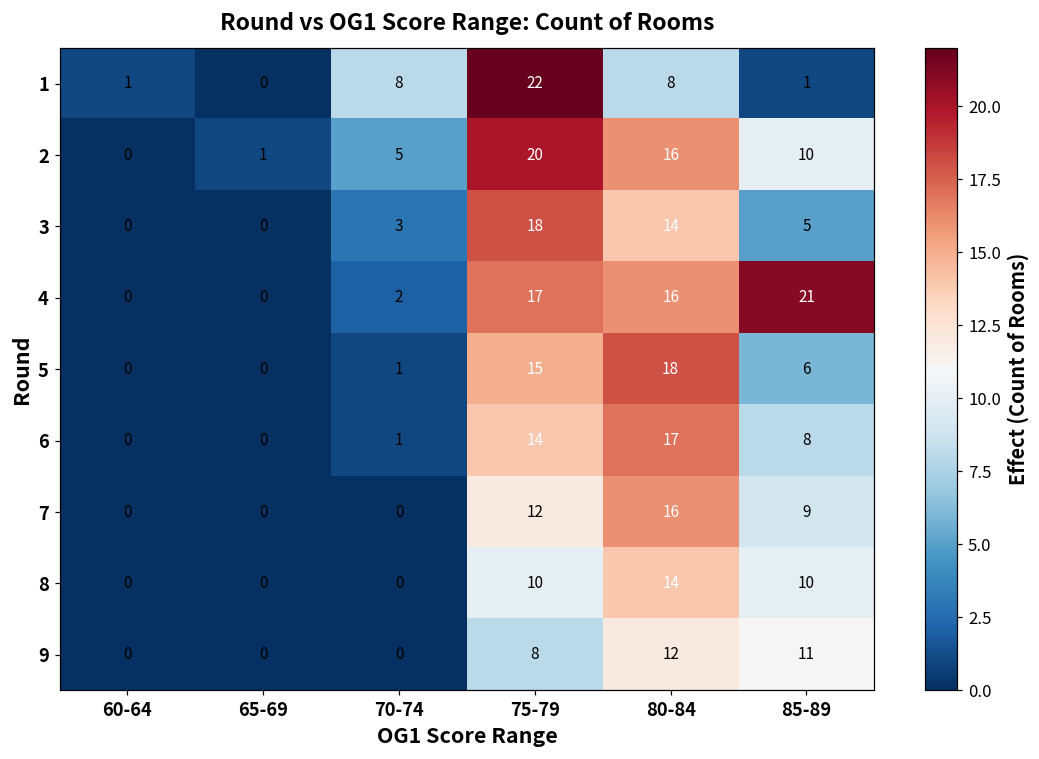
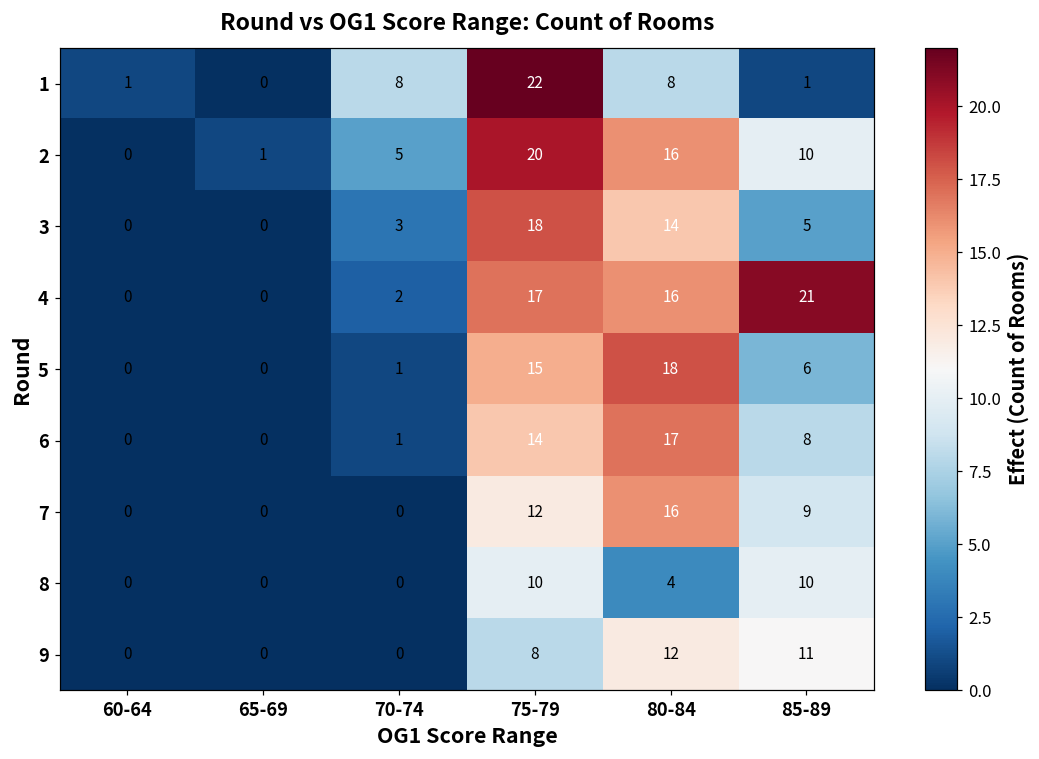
  {
    "1": {
      "60-64": 1,
      "65-69": 0,
      "70-74": 8,
      "75-79": 22,
      "80-84": 8,
      "85-89": 1
    },
    "2": {
      "60-64": 0,
      "65-69": 1,
      "70-74": 5,
      "75-79": 20,
      "80-84": 16,
      "85-89": 10
    },
    "3": {
      "60-64": 0,
      "65-69": 0,
      "70-74": 3,
      "75-79": 18,
      "80-84": 14,
      "85-89": 5
    },
    "4": {
      "60-64": 0,
      "65-69": 0,
      "70-74": 2,
      "75-79": 17,
      "80-84": 16,
      "85-89": 21
    },
    "5": {
      "60-64": 0,
      "65-69": 0,
      "70-74": 1,
      "75-79": 15,
      "80-84": 18,
      "85-89": 6
    },
    "6": {
      "60-64": 0,
      "65-69": 0,
      "70-74": 1,
      "75-79": 14,
      "80-84": 17,
      "85-89": 8
    },
    "7": {
      "60-64": 0,
      "65-69": 0,
      "70-74": 0,
      "75-79": 12,
      "80-84": 16,
      "85-89": 9
    },
    "8": {
      "60-64": 0,
      "65-69": 0,
      "70-74": 0,
      "75-79": 10,
-     "80-84": 14,
+     "80-84": 4,
      "85-89": 10
    },
    "9": {
      "60-64": 0,
      "65-69": 0,
      "70-74": 0,
      "75-79": 8,
      "80-84": 12,
      "85-89": 11
    }
  }
